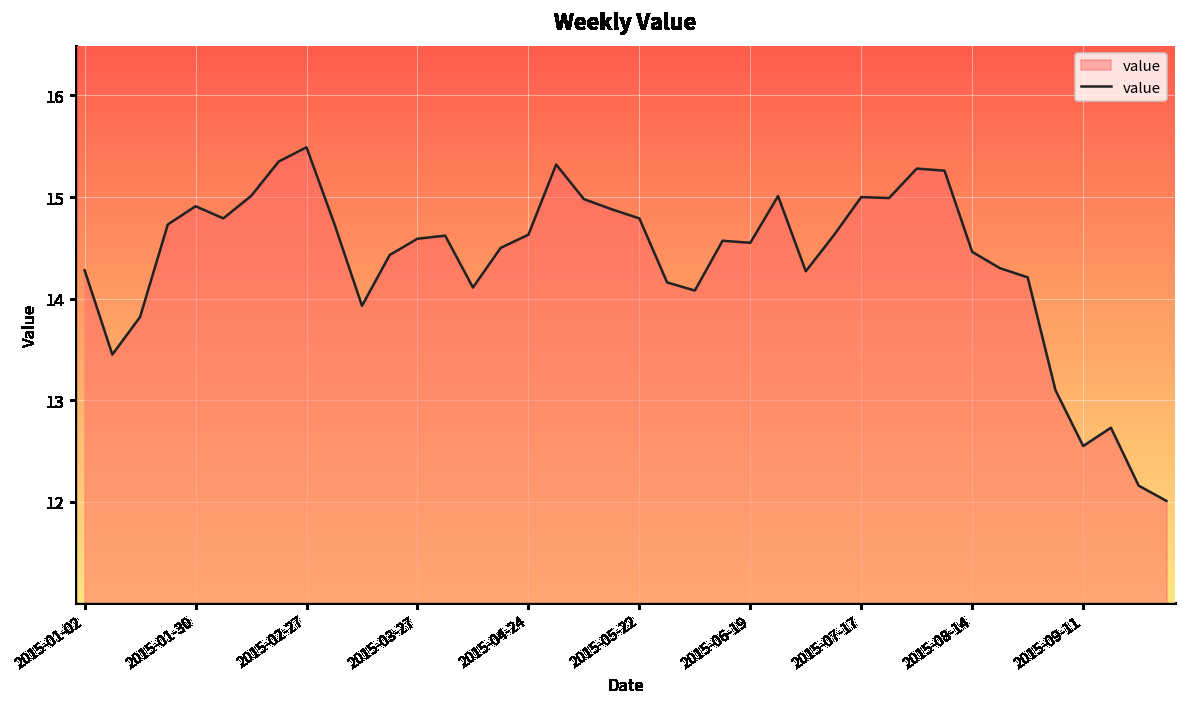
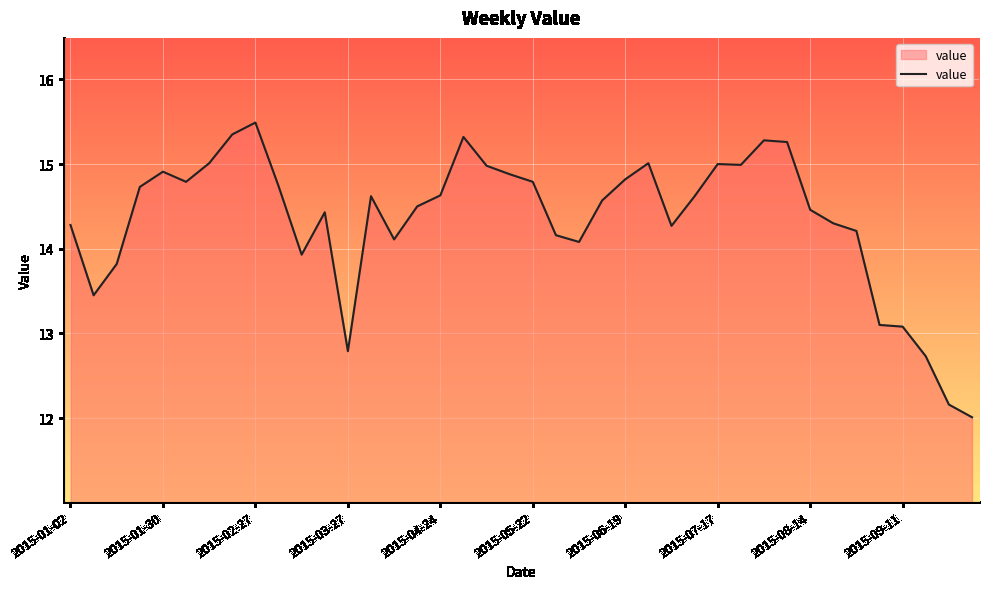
  {
    "2015-01-02": 14.3,
    "2015-01-30": 14.9,
    "2015-02-27": 15.5,
-   "2015-03-27": 14.6,
+   "2015-03-27": 12.8,
    "2015-04-24": 14.6,
    "2015-05-22": 14.8,
-   "2015-06-19": 14.6,
+   "2015-06-19": 14.8,
    "2015-07-17": 15.0,
    "2015-08-14": 14.5,
-   "2015-09-11": 12.6
+   "2015-09-11": 13.1
  }
